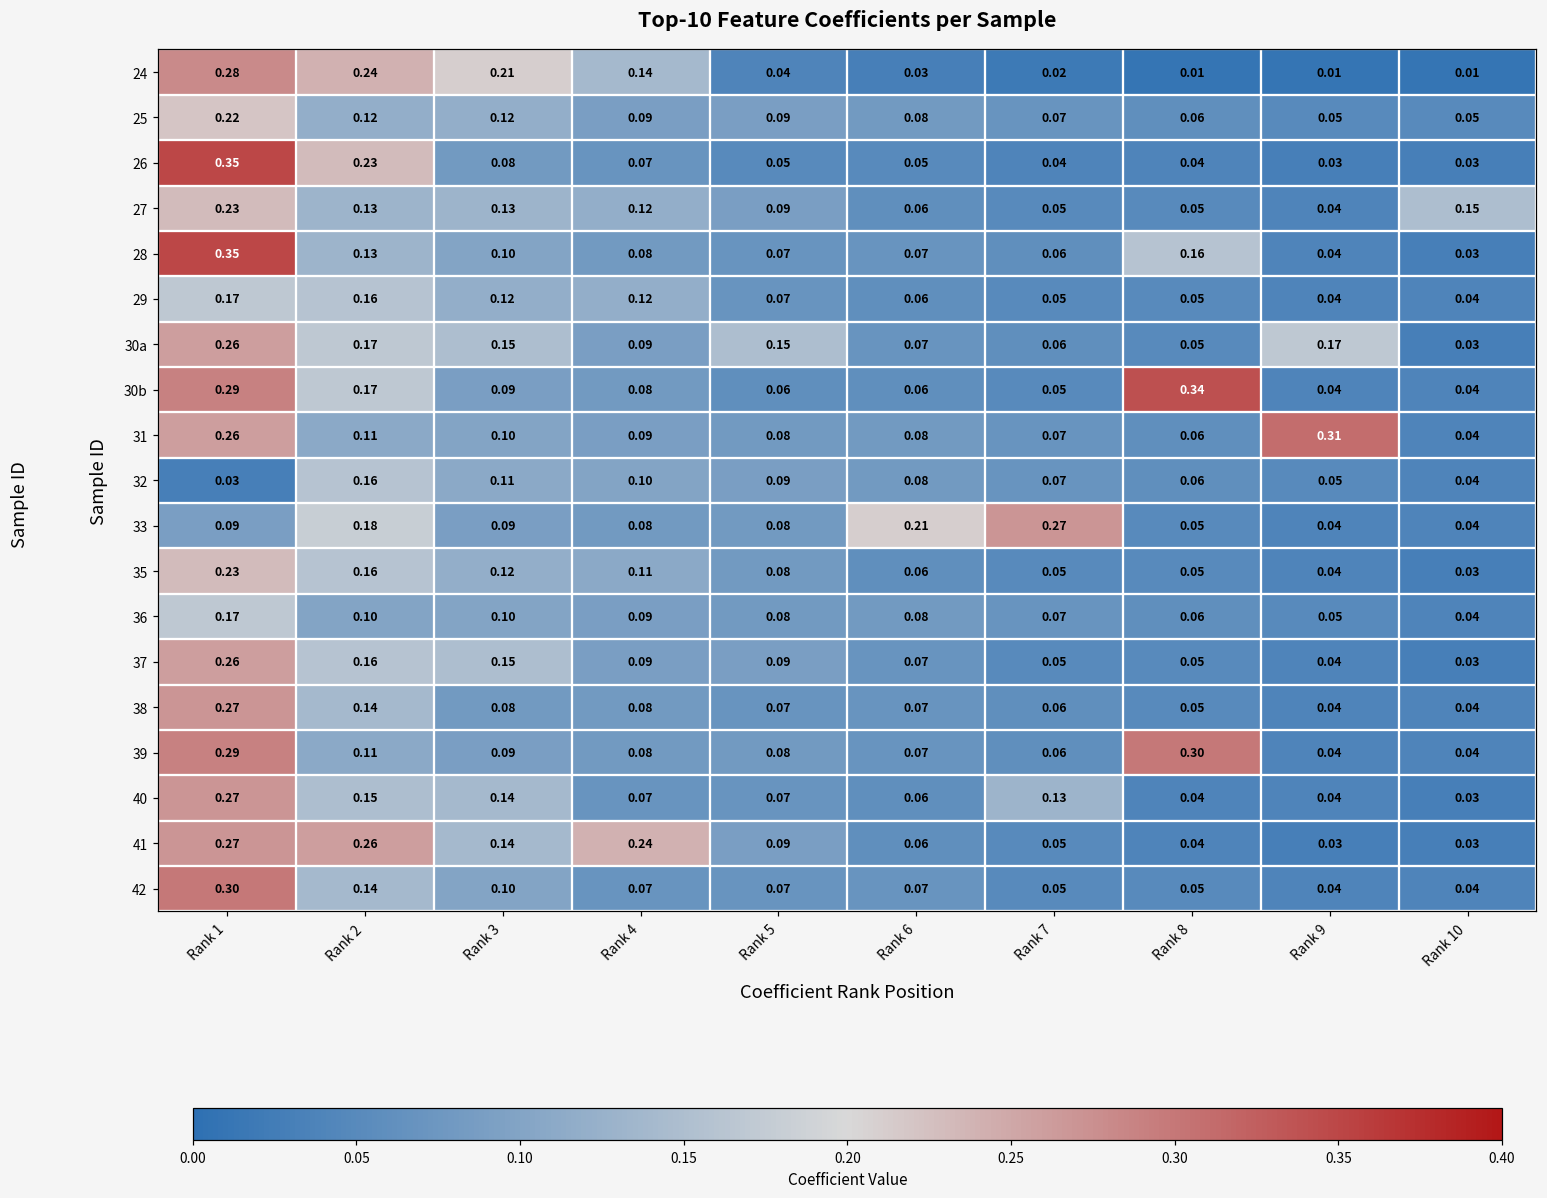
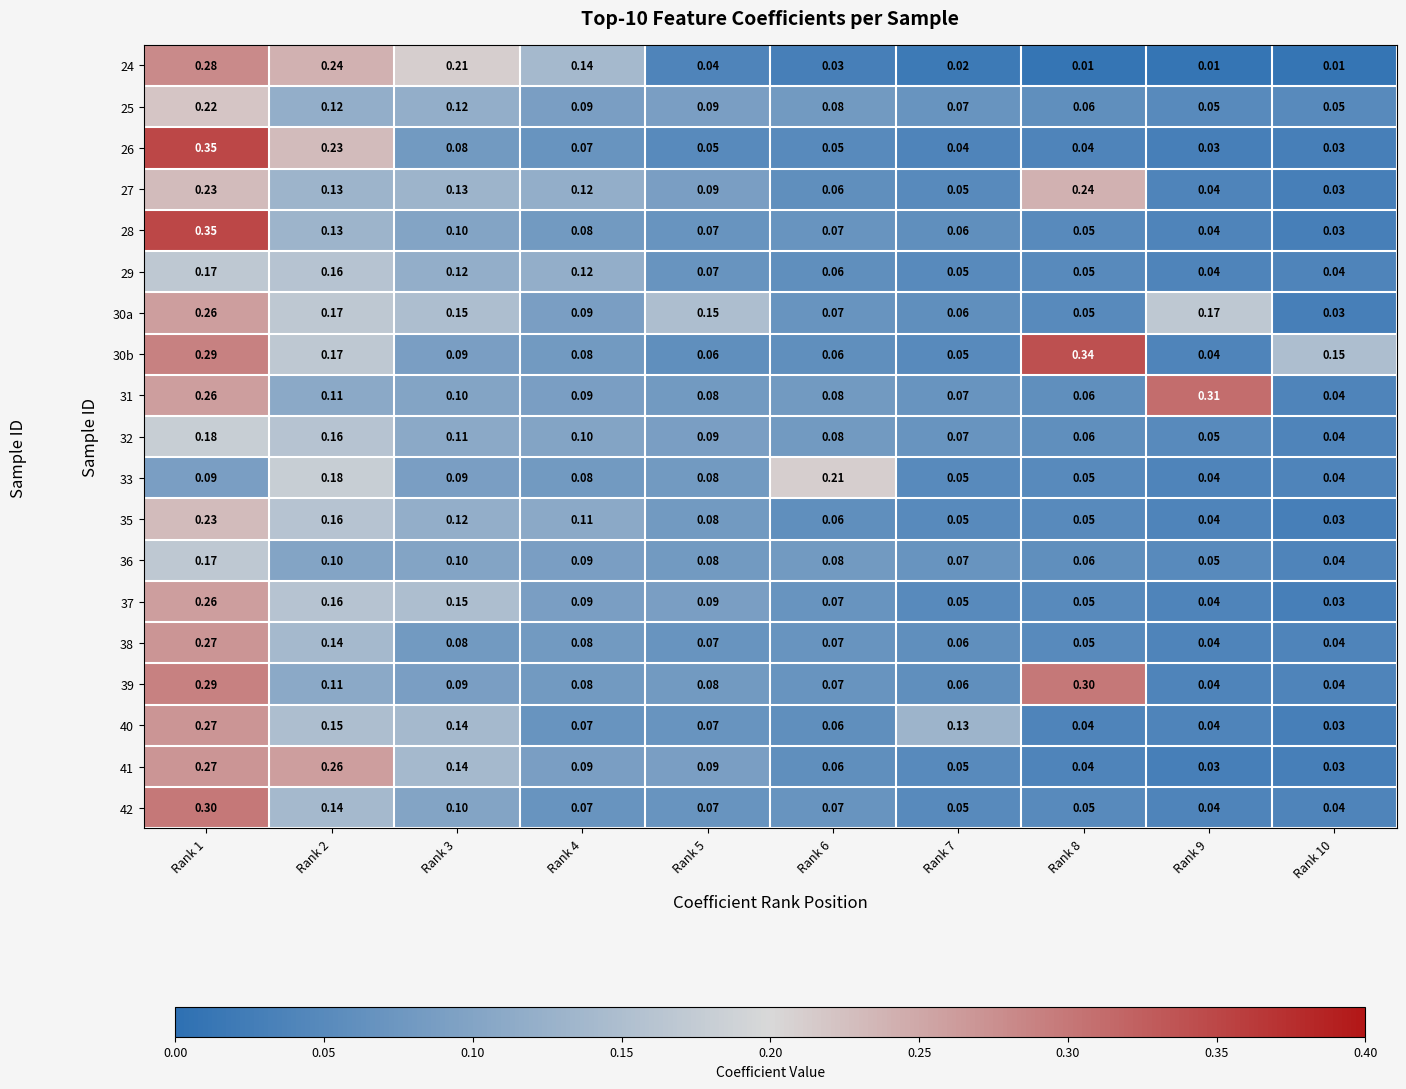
  {
    "24": {
      "Rank 1": 0.28,
      "Rank 2": 0.24,
      "Rank 3": 0.21,
      "Rank 4": 0.14,
      "Rank 5": 0.04,
      "Rank 6": 0.03,
      "Rank 7": 0.02,
      "Rank 8": 0.01,
      "Rank 9": 0.01,
      "Rank 10": 0.01
    },
    "25": {
      "Rank 1": 0.22,
      "Rank 2": 0.12,
      "Rank 3": 0.12,
      "Rank 4": 0.09,
      "Rank 5": 0.09,
      "Rank 6": 0.08,
      "Rank 7": 0.07,
      "Rank 8": 0.06,
      "Rank 9": 0.05,
      "Rank 10": 0.05
    },
    "26": {
      "Rank 1": 0.35,
      "Rank 2": 0.23,
      "Rank 3": 0.08,
      "Rank 4": 0.07,
      "Rank 5": 0.05,
      "Rank 6": 0.05,
      "Rank 7": 0.04,
      "Rank 8": 0.04,
      "Rank 9": 0.03,
      "Rank 10": 0.03
    },
    "27": {
      "Rank 1": 0.23,
      "Rank 2": 0.13,
      "Rank 3": 0.13,
      "Rank 4": 0.12,
      "Rank 5": 0.09,
      "Rank 6": 0.06,
      "Rank 7": 0.05,
-     "Rank 8": 0.05,
+     "Rank 8": 0.24,
      "Rank 9": 0.04,
-     "Rank 10": 0.15
+     "Rank 10": 0.03
    },
    "28": {
      "Rank 1": 0.35,
      "Rank 2": 0.13,
      "Rank 3": 0.10,
      "Rank 4": 0.08,
      "Rank 5": 0.07,
      "Rank 6": 0.07,
      "Rank 7": 0.06,
-     "Rank 8": 0.16,
+     "Rank 8": 0.05,
      "Rank 9": 0.04,
      "Rank 10": 0.03
    },
    "29": {
      "Rank 1": 0.17,
      "Rank 2": 0.16,
      "Rank 3": 0.12,
      "Rank 4": 0.12,
      "Rank 5": 0.07,
      "Rank 6": 0.06,
      "Rank 7": 0.05,
      "Rank 8": 0.05,
      "Rank 9": 0.04,
      "Rank 10": 0.04
    },
    "30a": {
      "Rank 1": 0.26,
      "Rank 2": 0.17,
      "Rank 3": 0.15,
      "Rank 4": 0.09,
      "Rank 5": 0.15,
      "Rank 6": 0.07,
      "Rank 7": 0.06,
      "Rank 8": 0.05,
      "Rank 9": 0.17,
      "Rank 10": 0.03
    },
    "30b": {
      "Rank 1": 0.29,
      "Rank 2": 0.17,
      "Rank 3": 0.09,
      "Rank 4": 0.08,
      "Rank 5": 0.06,
      "Rank 6": 0.06,
      "Rank 7": 0.05,
      "Rank 8": 0.34,
      "Rank 9": 0.04,
-     "Rank 10": 0.04
+     "Rank 10": 0.15
    },
    "31": {
      "Rank 1": 0.26,
      "Rank 2": 0.11,
      "Rank 3": 0.10,
      "Rank 4": 0.09,
      "Rank 5": 0.08,
      "Rank 6": 0.08,
      "Rank 7": 0.07,
      "Rank 8": 0.06,
      "Rank 9": 0.31,
      "Rank 10": 0.04
    },
    "32": {
-     "Rank 1": 0.03,
+     "Rank 1": 0.18,
      "Rank 2": 0.16,
      "Rank 3": 0.11,
      "Rank 4": 0.10,
      "Rank 5": 0.09,
      "Rank 6": 0.08,
      "Rank 7": 0.07,
      "Rank 8": 0.06,
      "Rank 9": 0.05,
      "Rank 10": 0.04
    },
    "33": {
      "Rank 1": 0.09,
      "Rank 2": 0.18,
      "Rank 3": 0.09,
      "Rank 4": 0.08,
      "Rank 5": 0.08,
      "Rank 6": 0.21,
-     "Rank 7": 0.27,
+     "Rank 7": 0.05,
      "Rank 8": 0.05,
      "Rank 9": 0.04,
      "Rank 10": 0.04
    },
    "35": {
      "Rank 1": 0.23,
      "Rank 2": 0.16,
      "Rank 3": 0.12,
      "Rank 4": 0.11,
      "Rank 5": 0.08,
      "Rank 6": 0.06,
      "Rank 7": 0.05,
      "Rank 8": 0.05,
      "Rank 9": 0.04,
      "Rank 10": 0.03
    },
    "36": {
      "Rank 1": 0.17,
      "Rank 2": 0.10,
      "Rank 3": 0.10,
      "Rank 4": 0.09,
      "Rank 5": 0.08,
      "Rank 6": 0.08,
      "Rank 7": 0.07,
      "Rank 8": 0.06,
      "Rank 9": 0.05,
      "Rank 10": 0.04
    },
    "37": {
      "Rank 1": 0.26,
      "Rank 2": 0.16,
      "Rank 3": 0.15,
      "Rank 4": 0.09,
      "Rank 5": 0.09,
      "Rank 6": 0.07,
      "Rank 7": 0.05,
      "Rank 8": 0.05,
      "Rank 9": 0.04,
      "Rank 10": 0.03
    },
    "38": {
      "Rank 1": 0.27,
      "Rank 2": 0.14,
      "Rank 3": 0.08,
      "Rank 4": 0.08,
      "Rank 5": 0.07,
      "Rank 6": 0.07,
      "Rank 7": 0.06,
      "Rank 8": 0.05,
      "Rank 9": 0.04,
      "Rank 10": 0.04
    },
    "39": {
      "Rank 1": 0.29,
      "Rank 2": 0.11,
      "Rank 3": 0.09,
      "Rank 4": 0.08,
      "Rank 5": 0.08,
      "Rank 6": 0.07,
      "Rank 7": 0.06,
      "Rank 8": 0.30,
      "Rank 9": 0.04,
      "Rank 10": 0.04
    },
    "40": {
      "Rank 1": 0.27,
      "Rank 2": 0.15,
      "Rank 3": 0.14,
      "Rank 4": 0.07,
      "Rank 5": 0.07,
      "Rank 6": 0.06,
      "Rank 7": 0.13,
      "Rank 8": 0.04,
      "Rank 9": 0.04,
      "Rank 10": 0.03
    },
    "41": {
      "Rank 1": 0.27,
      "Rank 2": 0.26,
      "Rank 3": 0.14,
-     "Rank 4": 0.24,
+     "Rank 4": 0.09,
      "Rank 5": 0.09,
      "Rank 6": 0.06,
      "Rank 7": 0.05,
      "Rank 8": 0.04,
      "Rank 9": 0.03,
      "Rank 10": 0.03
    },
    "42": {
      "Rank 1": 0.30,
      "Rank 2": 0.14,
      "Rank 3": 0.10,
      "Rank 4": 0.07,
      "Rank 5": 0.07,
      "Rank 6": 0.07,
      "Rank 7": 0.05,
      "Rank 8": 0.05,
      "Rank 9": 0.04,
      "Rank 10": 0.04
    }
  }
